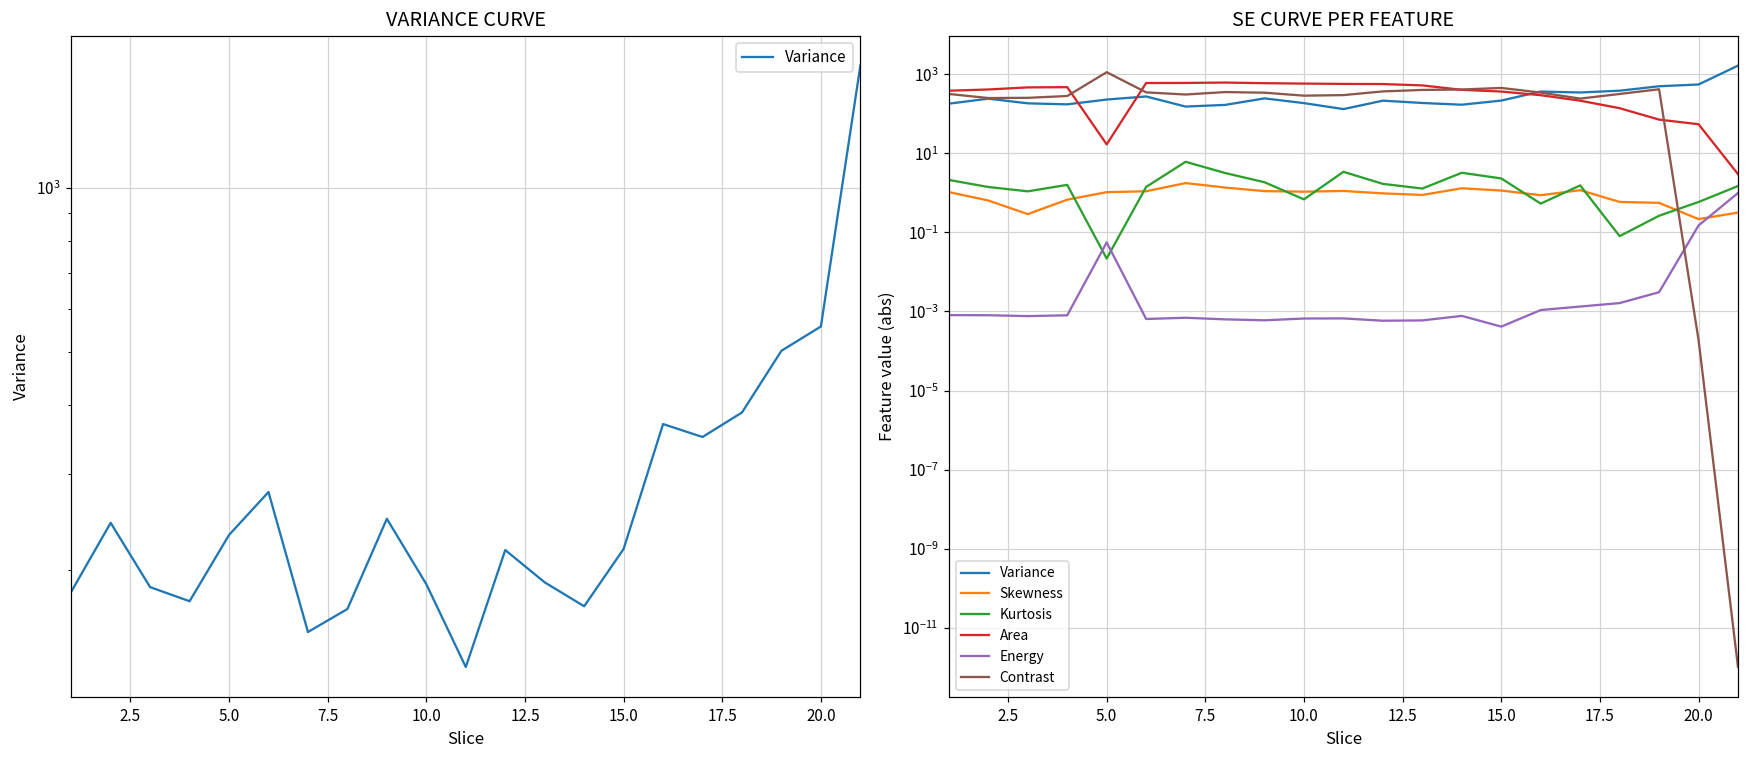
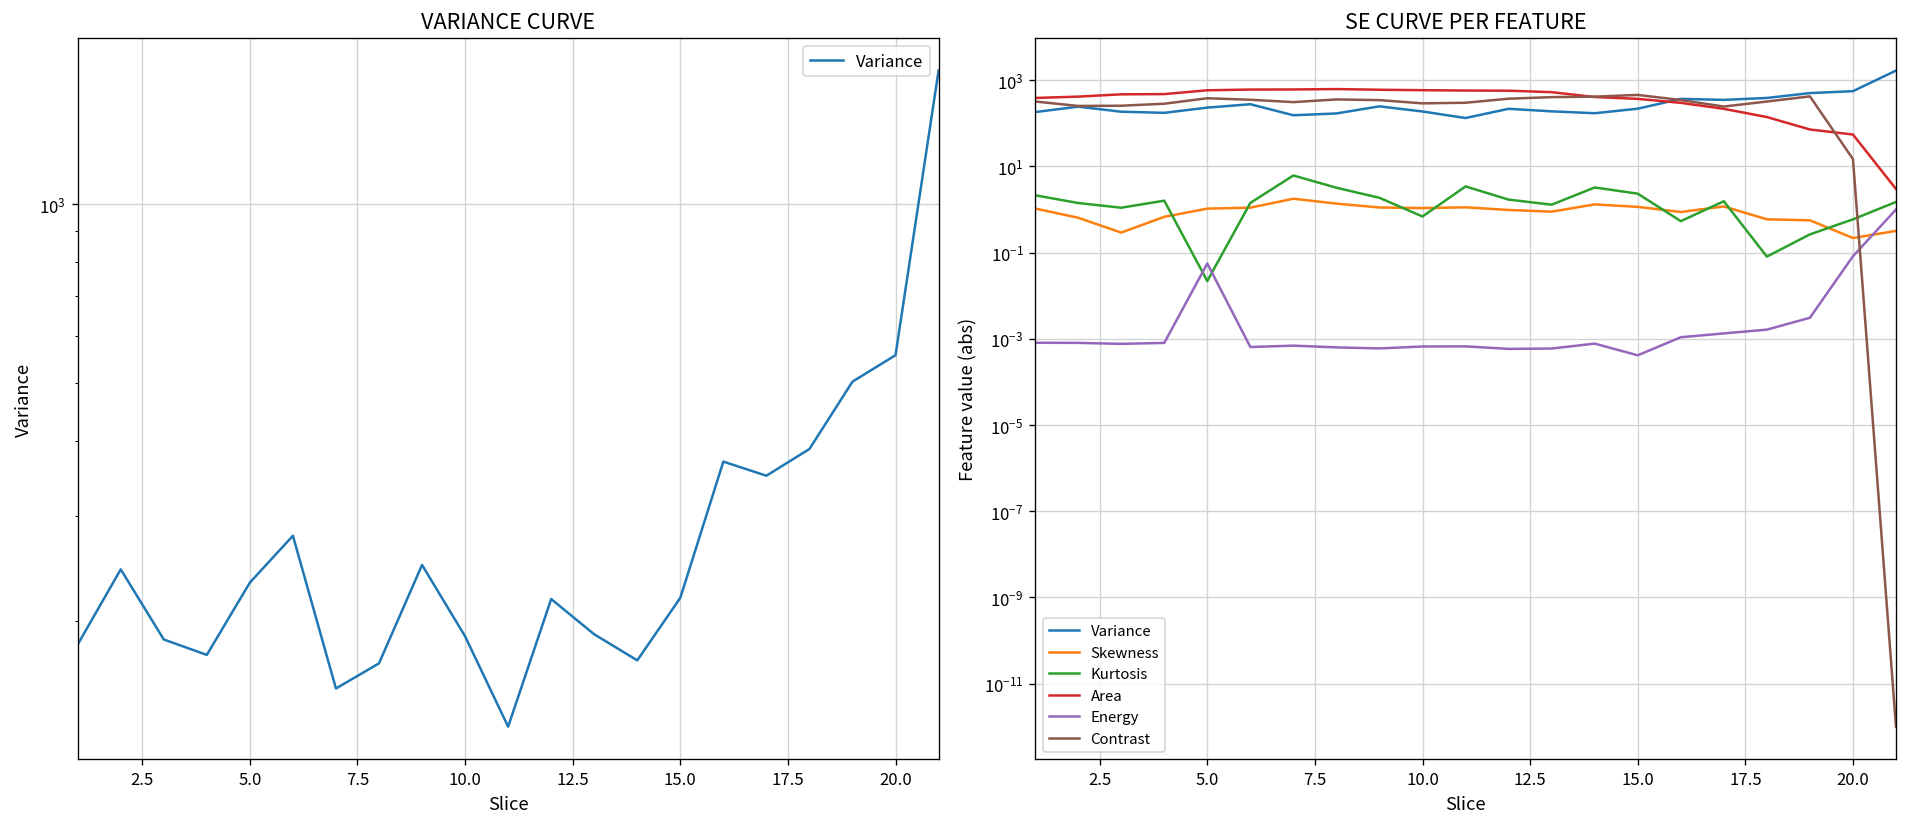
  {
    "SE CURVE PER FEATURE": {
      "Variance": {
        "5.0": 200,
        "10.0": 200,
        "15.0": 200,
        "20.0": 600
      },
      "Skewness": {
        "5.0": 1.0,
        "10.0": 1.1,
        "15.0": 1.2,
        "20.0": 0.2
      },
      "Kurtosis": {
        "5.0": 0.02,
        "10.0": 0.7,
        "15.0": 2,
        "20.0": 0.6
      },
      "Area": {
-       "5.0": 20,
+       "5.0": 600,
        "10.0": 600,
        "15.0": 400,
        "20.0": 60
      },
      "Energy": {
        "5.0": 0.06,
        "10.0": 0.0007,
        "15.0": 0.0004,
-       "20.0": 0.15
+       "20.0": 0.08
      },
      "Contrast": {
-       "5.0": 1100,
+       "5.0": 400,
        "10.0": 300,
        "15.0": 500,
-       "20.0": 0.0002
+       "20.0": 15
      }
    }
  }
